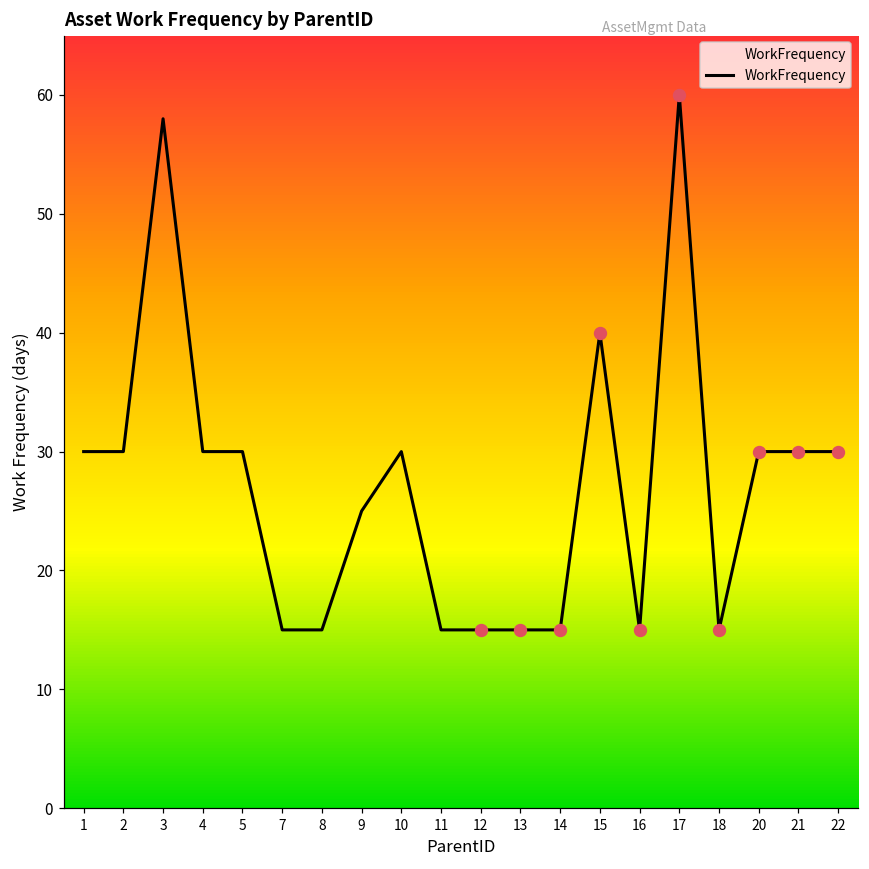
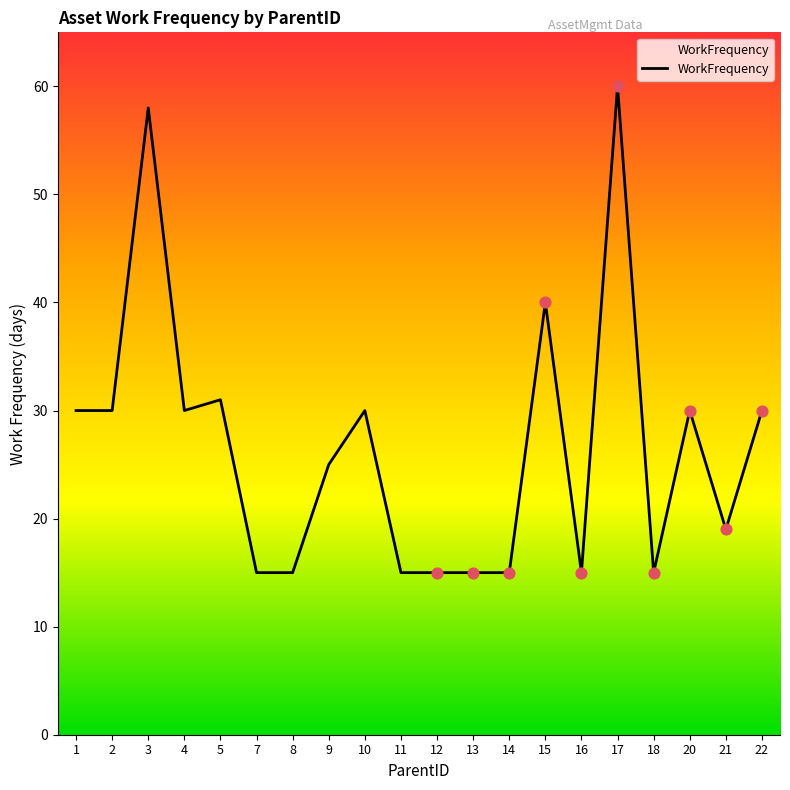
  {
    "WorkFrequency": {
      "1": 30,
      "2": 30,
      "3": 58,
      "4": 30,
-     "5": 30,
+     "5": 31,
      "7": 15,
      "8": 15,
      "9": 25,
      "10": 30,
      "11": 15,
-     "21": 30
+     "21": 19
    }
  }
